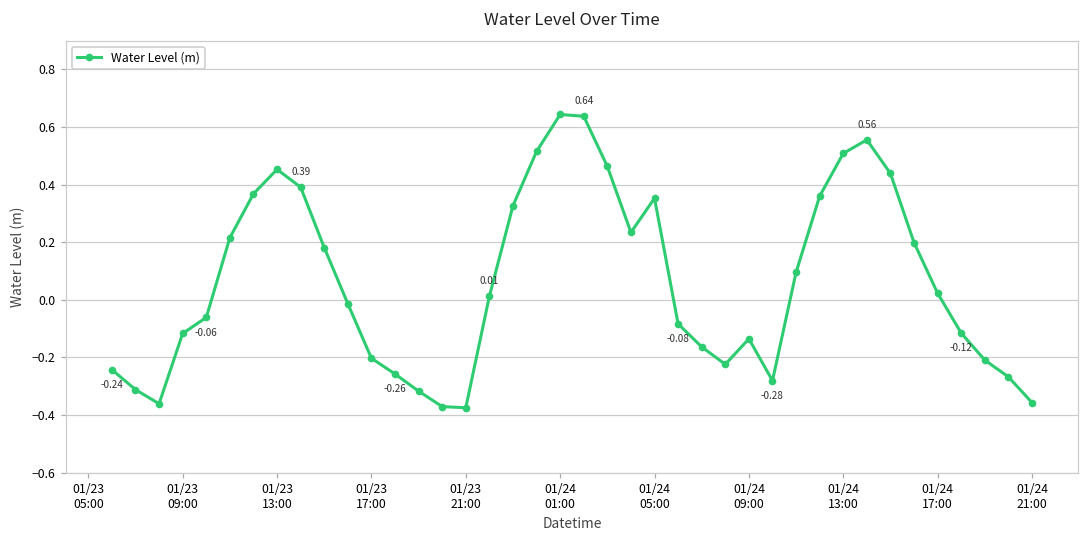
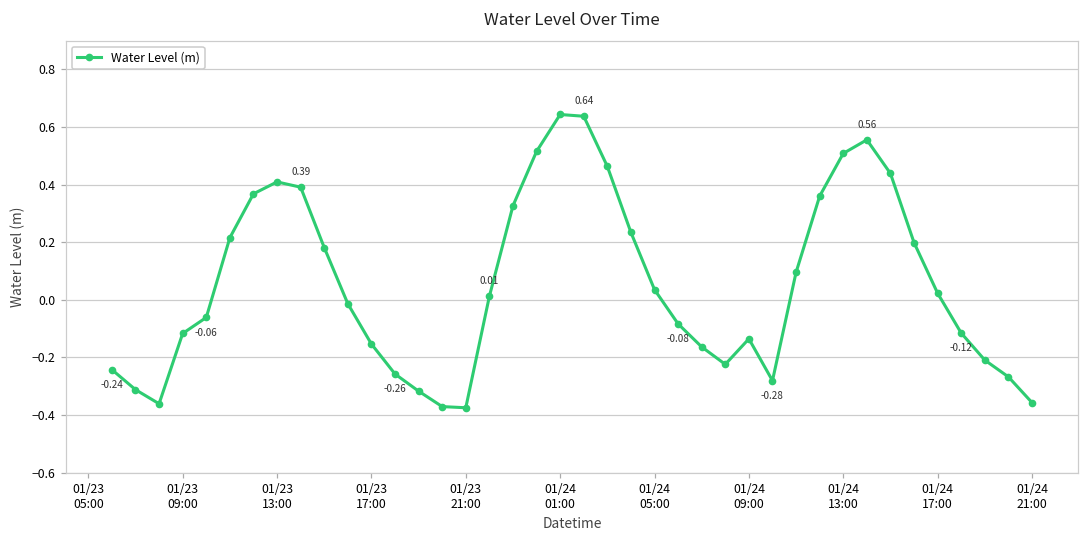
  {
    "01/23 09:00": -0.12,
-   "01/23 13:00": 0.45,
-   "01/23 17:00": -0.20,
+   "01/23 13:00": 0.41,
+   "01/23 17:00": -0.15,
    "01/23 21:00": -0.37,
-   "01/24 05:00": 0.35,
+   "01/24 05:00": 0.04,
    "01/24 09:00": -0.14,
    "01/24 13:00": 0.51,
    "01/24 17:00": 0.02,
    "01/24 21:00": -0.36
  }
